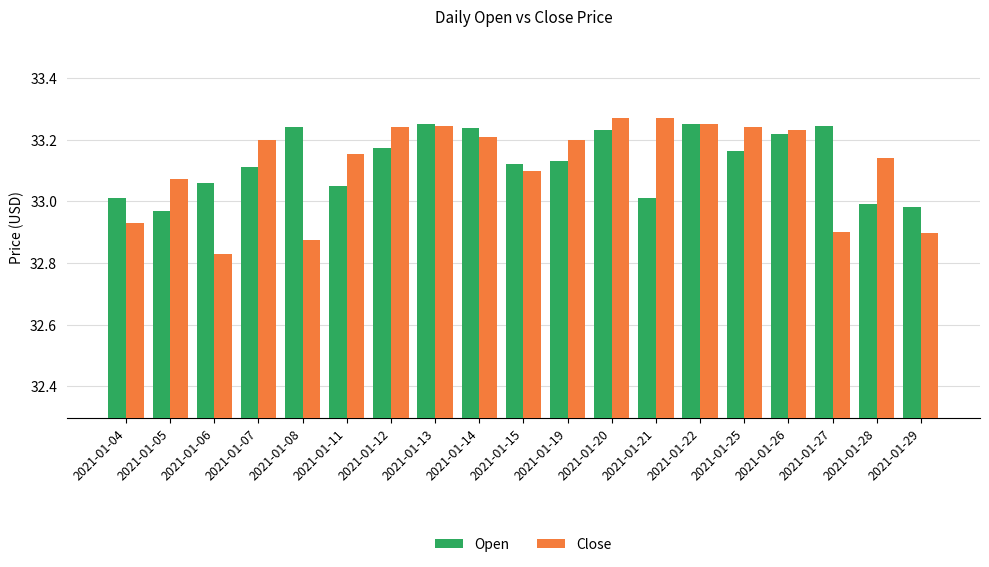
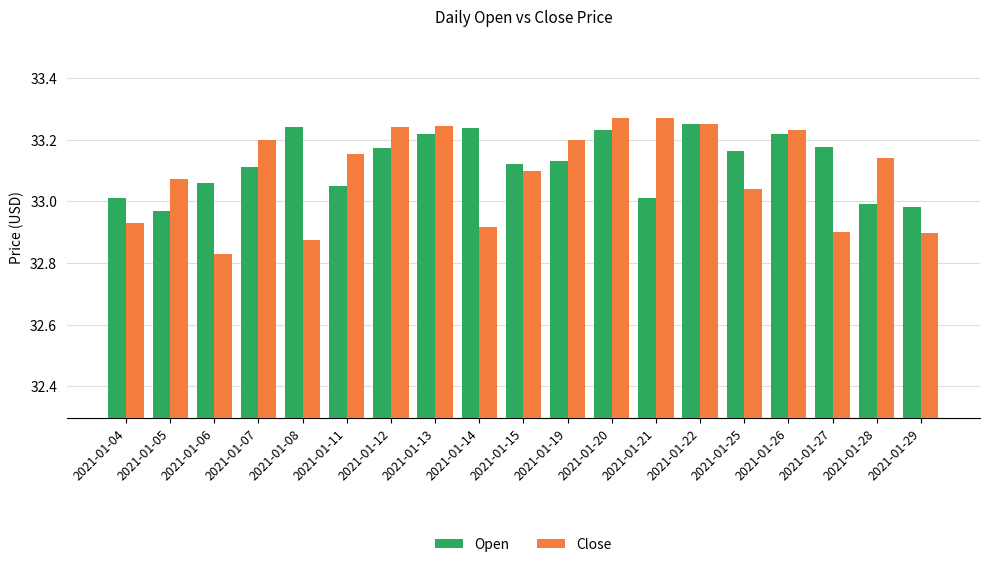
  {
    "Open": {
      "2021-01-04": 33.01,
      "2021-01-05": 32.97,
      "2021-01-06": 33.06,
      "2021-01-07": 33.11,
      "2021-01-08": 33.24,
      "2021-01-11": 33.05,
      "2021-01-12": 33.17,
-     "2021-01-13": 33.25,
+     "2021-01-13": 33.22,
      "2021-01-14": 33.24,
      "2021-01-15": 33.12,
      "2021-01-19": 33.13,
      "2021-01-20": 33.23,
      "2021-01-21": 33.01,
      "2021-01-22": 33.25,
      "2021-01-25": 33.17,
      "2021-01-26": 33.22,
-     "2021-01-27": 33.24,
+     "2021-01-27": 33.18,
      "2021-01-28": 32.99,
      "2021-01-29": 32.98
    },
    "Close": {
      "2021-01-04": 32.93,
      "2021-01-05": 33.07,
      "2021-01-06": 32.83,
      "2021-01-07": 33.20,
      "2021-01-08": 32.88,
      "2021-01-11": 33.15,
      "2021-01-12": 33.24,
      "2021-01-13": 33.25,
-     "2021-01-14": 33.21,
+     "2021-01-14": 32.92,
      "2021-01-15": 33.10,
      "2021-01-19": 33.20,
      "2021-01-20": 33.27,
      "2021-01-21": 33.27,
      "2021-01-22": 33.25,
-     "2021-01-25": 33.24,
+     "2021-01-25": 33.04,
      "2021-01-26": 33.23,
      "2021-01-27": 32.90,
      "2021-01-28": 33.14,
      "2021-01-29": 32.90
    }
  }
